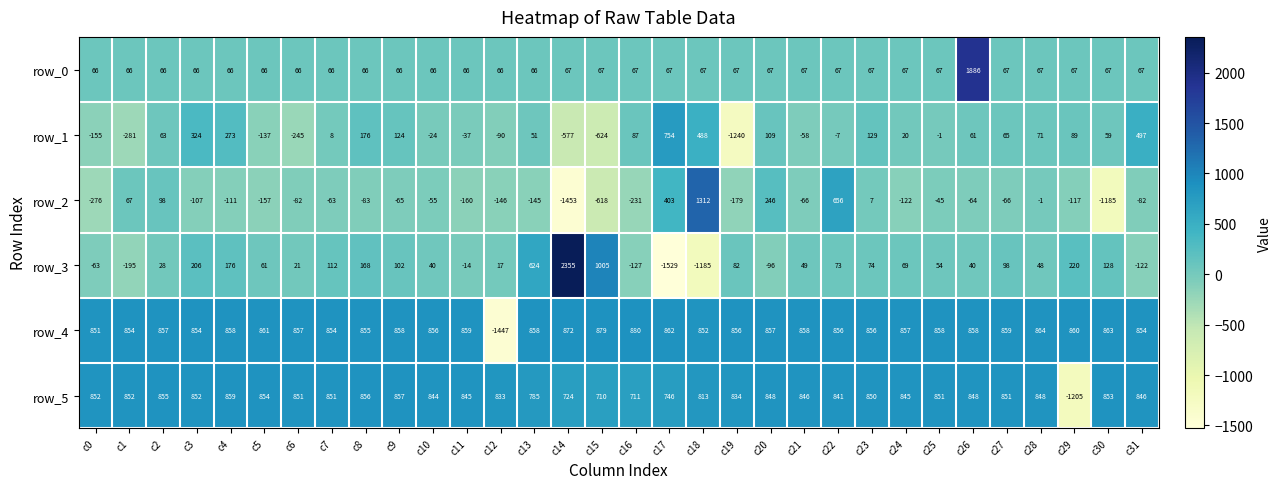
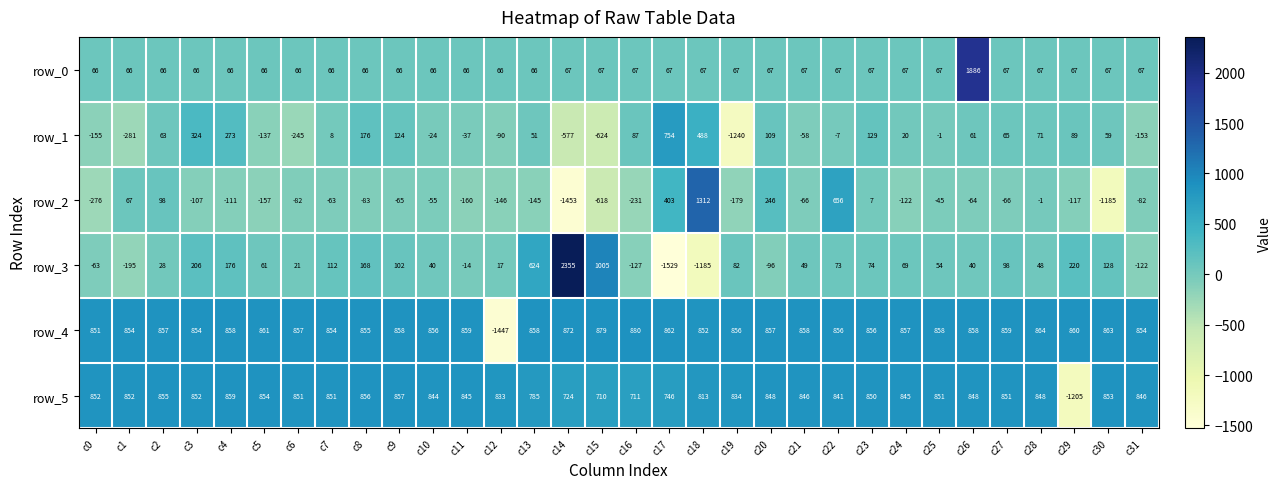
  {
    "row_0": {
      "c0": 66,
      "c1": 66,
      "c2": 66,
      "c3": 66,
      "c4": 66,
      "c5": 66,
      "c6": 66,
      "c7": 66,
      "c8": 66,
      "c9": 66,
      "c10": 66,
      "c11": 66,
      "c12": 66,
      "c13": 66,
      "c14": 67,
      "c15": 67,
      "c16": 67,
      "c17": 67,
      "c18": 67,
      "c19": 67,
      "c20": 67,
      "c21": 67,
      "c22": 67,
      "c23": 67,
      "c24": 67,
      "c25": 67,
      "c26": 1886,
      "c27": 67,
      "c28": 67,
      "c29": 67,
      "c30": 67,
      "c31": 67
    },
    "row_1": {
      "c0": -155,
      "c1": -281,
      "c2": 63,
      "c3": 324,
      "c4": 273,
      "c5": -137,
      "c6": -245,
      "c7": 8,
      "c8": 176,
      "c9": 124,
      "c10": -24,
      "c11": -37,
      "c12": -90,
      "c13": 51,
      "c14": -577,
      "c15": -624,
      "c16": 87,
      "c17": 754,
      "c18": 488,
      "c19": -1240,
      "c20": 109,
      "c21": -58,
      "c22": -7,
      "c23": 129,
      "c24": 20,
      "c25": -1,
      "c26": 61,
      "c27": 65,
      "c28": 71,
      "c29": 89,
      "c30": 59,
-     "c31": 497
+     "c31": -153
    },
    "row_2": {
      "c0": -276,
      "c1": 67,
      "c2": 98,
      "c3": -107,
      "c4": -111,
      "c5": -157,
      "c6": -82,
      "c7": -63,
      "c8": -83,
      "c9": -65,
      "c10": -55,
      "c11": -160,
      "c12": -146,
      "c13": -145,
      "c14": -1453,
      "c15": -618,
      "c16": -231,
      "c17": 403,
      "c18": 1312,
      "c19": -179,
      "c20": 246,
      "c21": -66,
      "c22": 656,
      "c23": 7,
      "c24": -122,
      "c25": -45,
      "c26": -64,
      "c27": -66,
      "c28": -1,
      "c29": -117,
      "c30": -1185,
      "c31": -82
    },
    "row_3": {
      "c0": -63,
      "c1": -195,
      "c2": 28,
      "c3": 206,
      "c4": 176,
      "c5": 61,
      "c6": 21,
      "c7": 112,
      "c8": 168,
      "c9": 102,
      "c10": 40,
      "c11": -14,
      "c12": 17,
      "c13": 624,
      "c14": 2355,
      "c15": 1005,
      "c16": -127,
      "c17": -1529,
      "c18": -1185,
      "c19": 82,
      "c20": -96,
      "c21": 49,
      "c22": 73,
      "c23": 74,
      "c24": 69,
      "c25": 54,
      "c26": 40,
      "c27": 98,
      "c28": 48,
      "c29": 220,
      "c30": 128,
      "c31": -122
    },
    "row_4": {
      "c0": 851,
      "c1": 854,
      "c2": 857,
      "c3": 854,
      "c4": 858,
      "c5": 861,
      "c6": 857,
      "c7": 854,
      "c8": 855,
      "c9": 858,
      "c10": 856,
      "c11": 859,
      "c12": -1447,
      "c13": 858,
      "c14": 872,
      "c15": 879,
      "c16": 880,
      "c17": 862,
      "c18": 852,
      "c19": 856,
      "c20": 857,
      "c21": 858,
      "c22": 856,
      "c23": 856,
      "c24": 857,
      "c25": 858,
      "c26": 858,
      "c27": 859,
      "c28": 864,
      "c29": 860,
      "c30": 863,
      "c31": 854
    },
    "row_5": {
      "c0": 852,
      "c1": 852,
      "c2": 855,
      "c3": 852,
      "c4": 859,
      "c5": 854,
      "c6": 851,
      "c7": 851,
      "c8": 856,
      "c9": 857,
      "c10": 844,
      "c11": 845,
      "c12": 833,
      "c13": 785,
      "c14": 724,
      "c15": 710,
      "c16": 711,
      "c17": 746,
      "c18": 813,
      "c19": 834,
      "c20": 848,
      "c21": 846,
      "c22": 841,
      "c23": 850,
      "c24": 845,
      "c25": 851,
      "c26": 848,
      "c27": 851,
      "c28": 848,
      "c29": -1205,
      "c30": 853,
      "c31": 846
    }
  }
